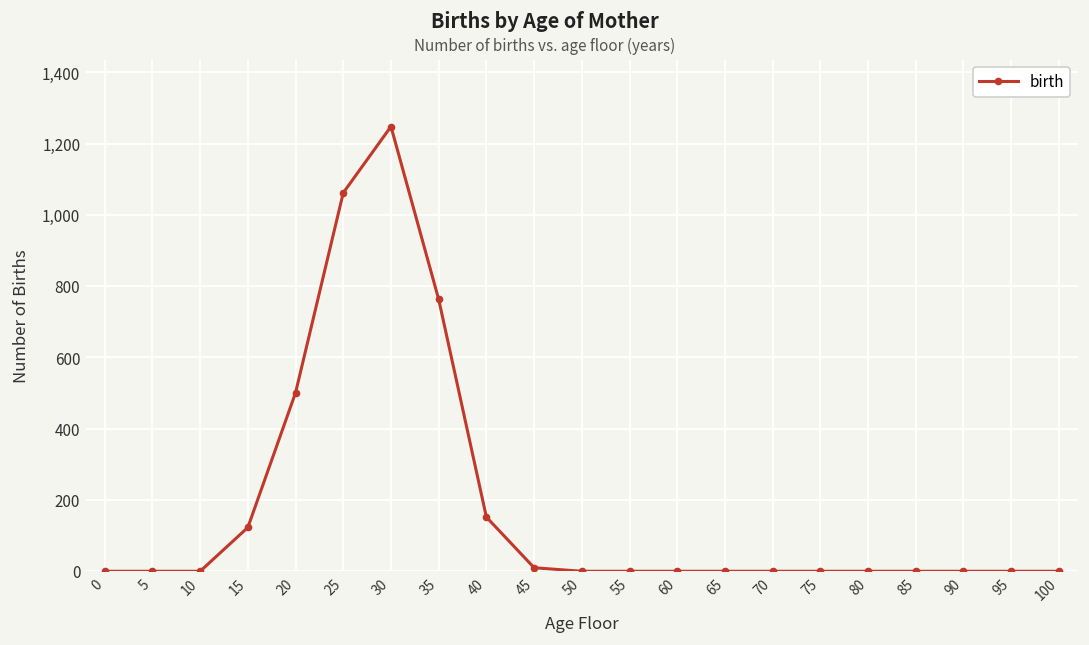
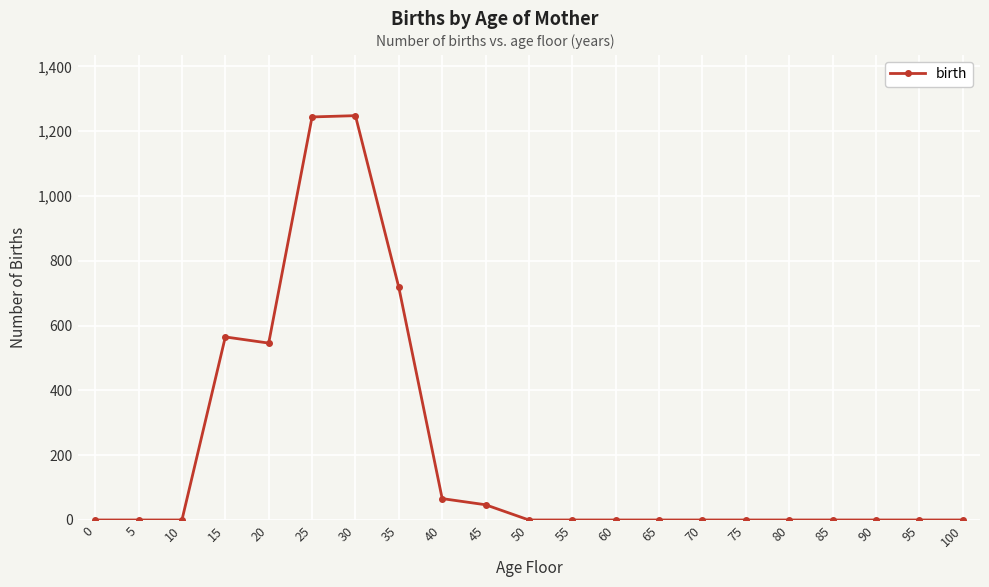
  {
    "0": "0",
    "5": "0",
    "10": "0",
-   "15": "120",
-   "20": "500",
-   "25": "1,060",
+   "15": "570",
+   "20": "550",
+   "25": "1,240",
    "30": "1,250",
-   "35": "760",
-   "40": "150",
-   "45": "10",
+   "35": "720",
+   "40": "70",
+   "45": "50",
    "50": "0",
    "55": "0",
    "60": "0",
    "65": "0",
    "70": "0",
    "75": "0",
    "80": "0",
    "85": "0",
    "90": "0",
    "95": "0",
    "100": "0"
  }
